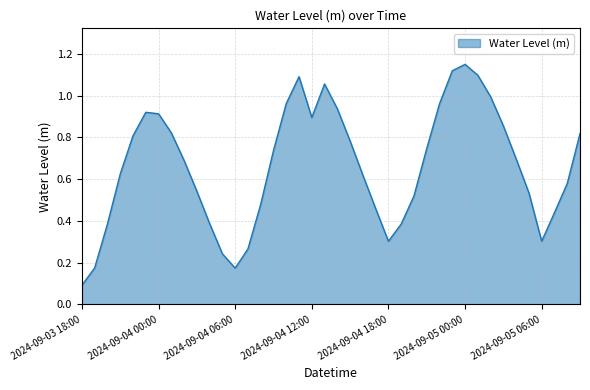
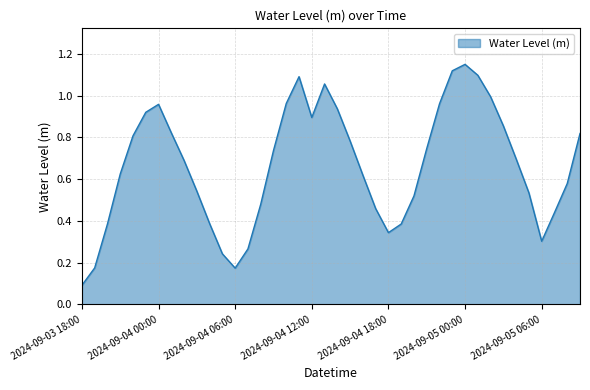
  {
    "2024-09-03 18:00": 0.09,
-   "2024-09-04 00:00": 0.91,
+   "2024-09-04 00:00": 0.96,
    "2024-09-04 06:00": 0.17,
    "2024-09-04 12:00": 0.90,
-   "2024-09-04 18:00": 0.30,
+   "2024-09-04 18:00": 0.34,
    "2024-09-05 00:00": 1.15,
    "2024-09-05 06:00": 0.30
  }
